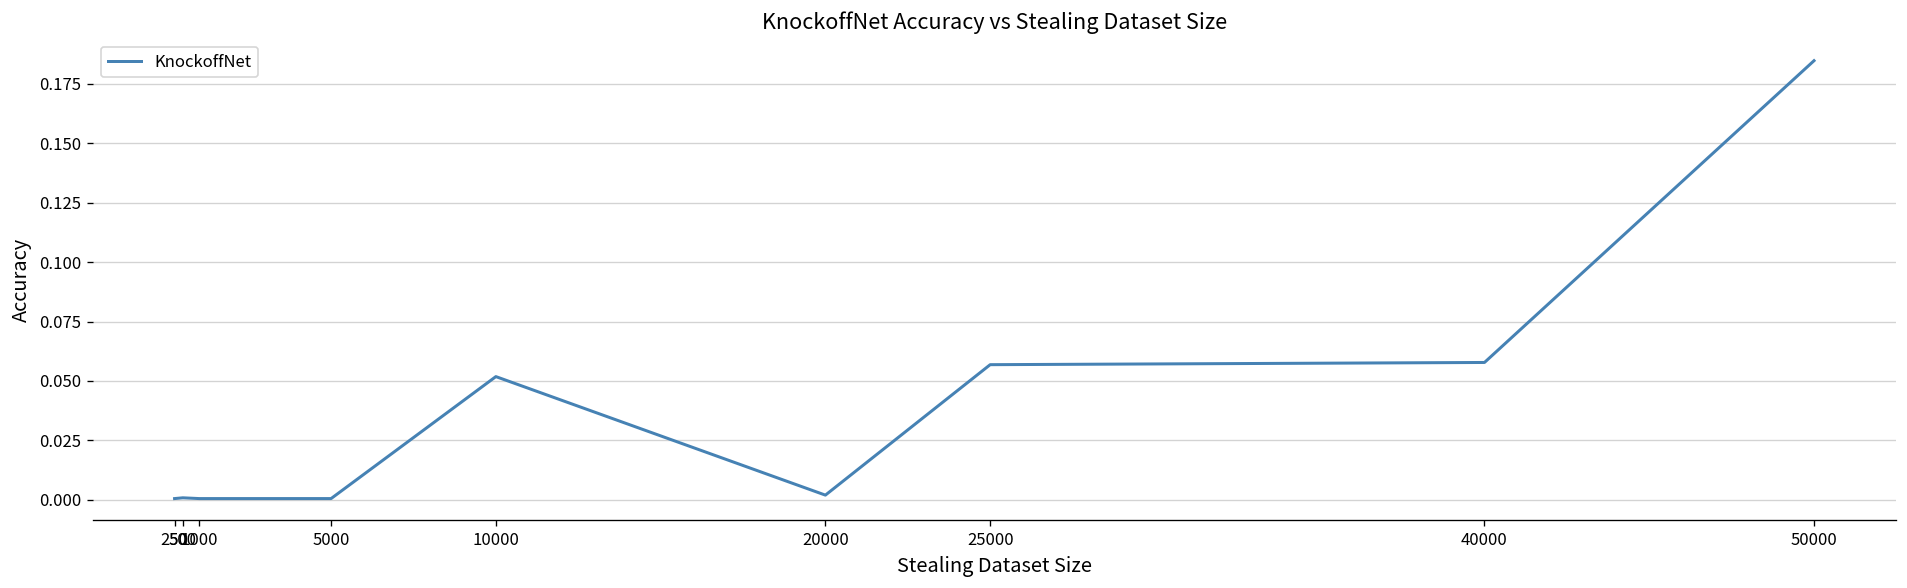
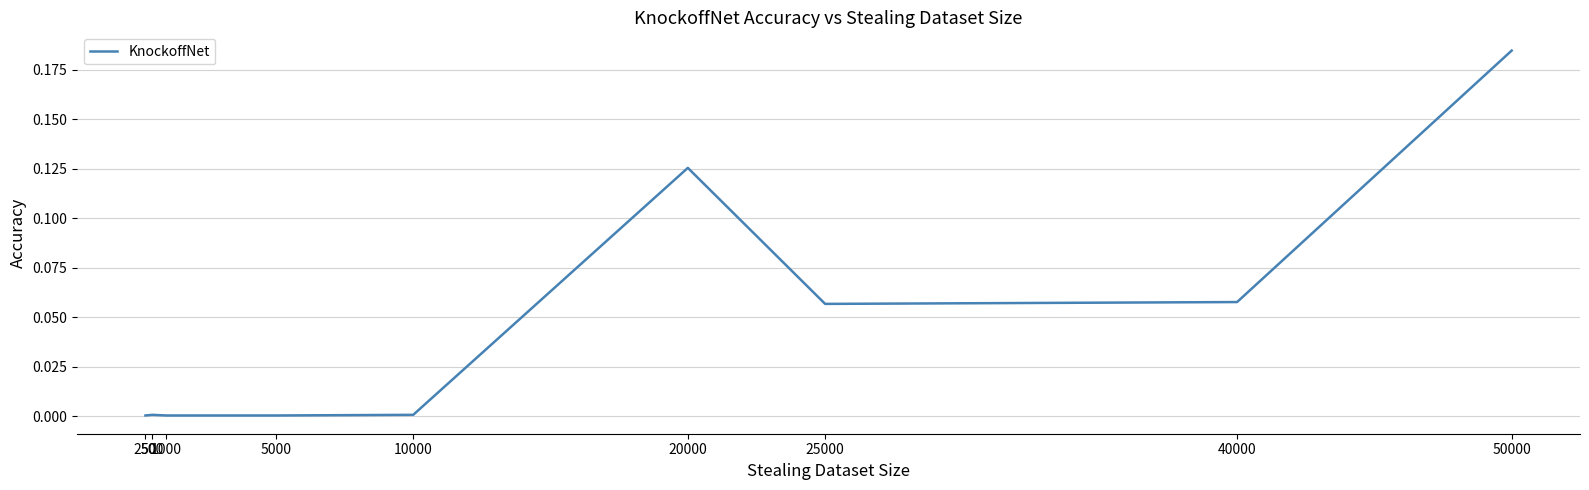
  {
    "5000": 0.000,
-   "10000": 0.052,
-   "20000": 0.002,
+   "10000": 0.001,
+   "20000": 0.126,
    "25000": 0.057,
    "40000": 0.058,
    "50000": 0.185
  }
